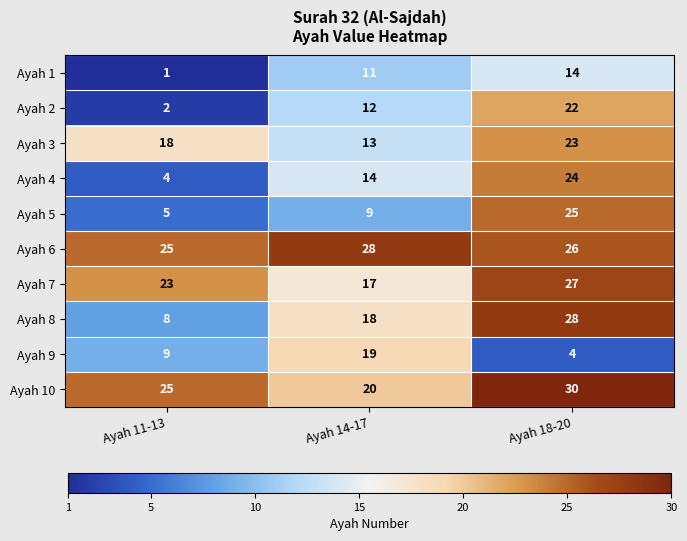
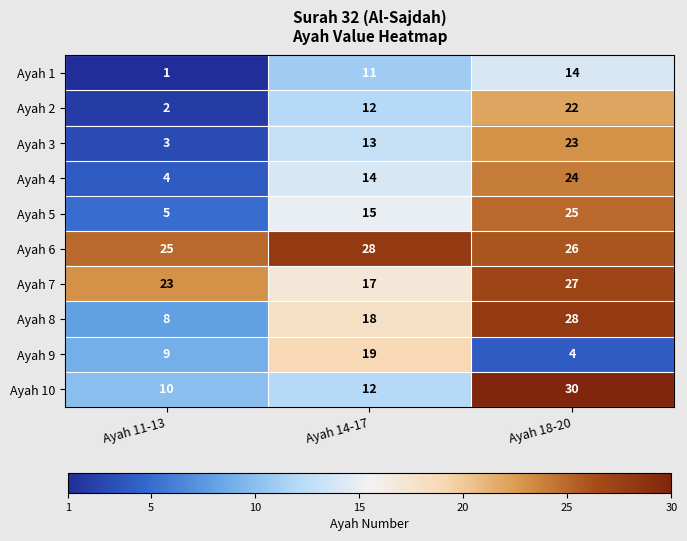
  {
    "Ayah 1": {
      "Ayah 11-13": 1,
      "Ayah 14-17": 11,
      "Ayah 18-20": 14
    },
    "Ayah 2": {
      "Ayah 11-13": 2,
      "Ayah 14-17": 12,
      "Ayah 18-20": 22
    },
    "Ayah 3": {
-     "Ayah 11-13": 18,
+     "Ayah 11-13": 3,
      "Ayah 14-17": 13,
      "Ayah 18-20": 23
    },
    "Ayah 4": {
      "Ayah 11-13": 4,
      "Ayah 14-17": 14,
      "Ayah 18-20": 24
    },
    "Ayah 5": {
      "Ayah 11-13": 5,
-     "Ayah 14-17": 9,
+     "Ayah 14-17": 15,
      "Ayah 18-20": 25
    },
    "Ayah 6": {
      "Ayah 11-13": 25,
      "Ayah 14-17": 28,
      "Ayah 18-20": 26
    },
    "Ayah 7": {
      "Ayah 11-13": 23,
      "Ayah 14-17": 17,
      "Ayah 18-20": 27
    },
    "Ayah 8": {
      "Ayah 11-13": 8,
      "Ayah 14-17": 18,
      "Ayah 18-20": 28
    },
    "Ayah 9": {
      "Ayah 11-13": 9,
      "Ayah 14-17": 19,
      "Ayah 18-20": 4
    },
    "Ayah 10": {
-     "Ayah 11-13": 25,
-     "Ayah 14-17": 20,
+     "Ayah 11-13": 10,
+     "Ayah 14-17": 12,
      "Ayah 18-20": 30
    }
  }
